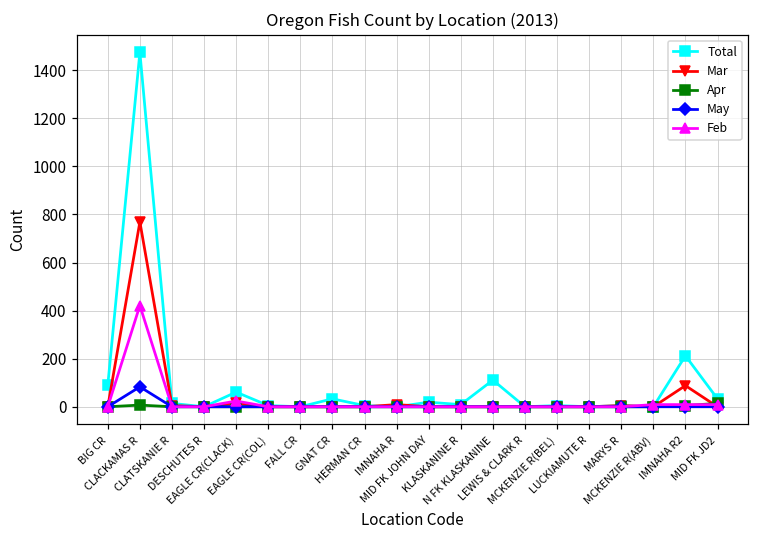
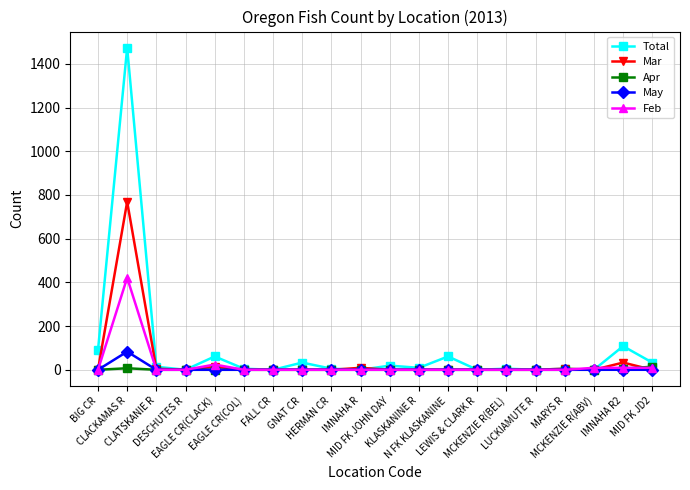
  {
    "Total": {
      "BIG CR": 90,
      "CLACKAMAS R": 1470,
      "EAGLE CR(CLACK)": 60,
      "GNAT CR": 30,
      "MID FK JOHN DAY": 20,
-     "N FK KLASKANINE": 110,
-     "IMNAHA R2": 210,
+     "N FK KLASKANINE": 60,
+     "IMNAHA R2": 110,
      "MID FK JD2": 30
    },
    "Mar": {
      "CLACKAMAS R": 770,
-     "IMNAHA R2": 90
+     "IMNAHA R2": 30
    },
    "Apr": {
      "CLACKAMAS R": 10
    },
    "May": {
      "CLACKAMAS R": 80
    },
    "Feb": {
      "CLACKAMAS R": 420
    }
  }
